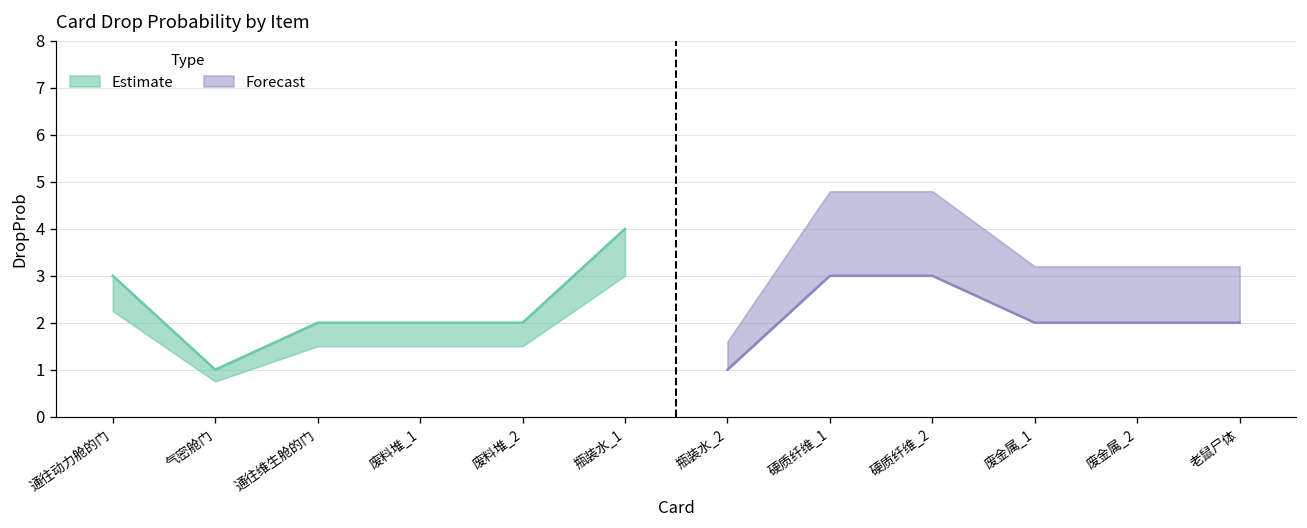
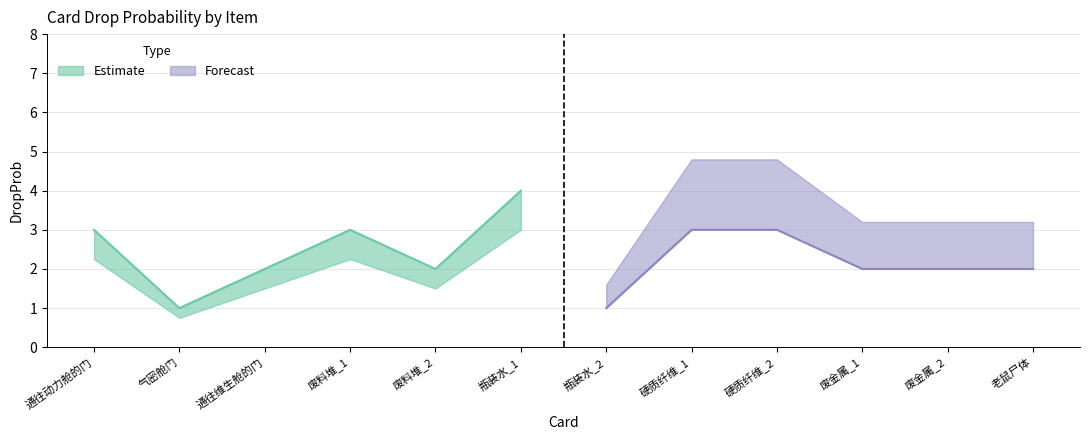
  {
    "Estimate": {
      "通往动力舱的门": 3,
      "气密舱门": 1,
      "通往维生舱的门": 2,
-     "废料堆_1": 2,
+     "废料堆_1": 3,
      "废料堆_2": 2,
      "瓶装水_1": 4
    }
  }
